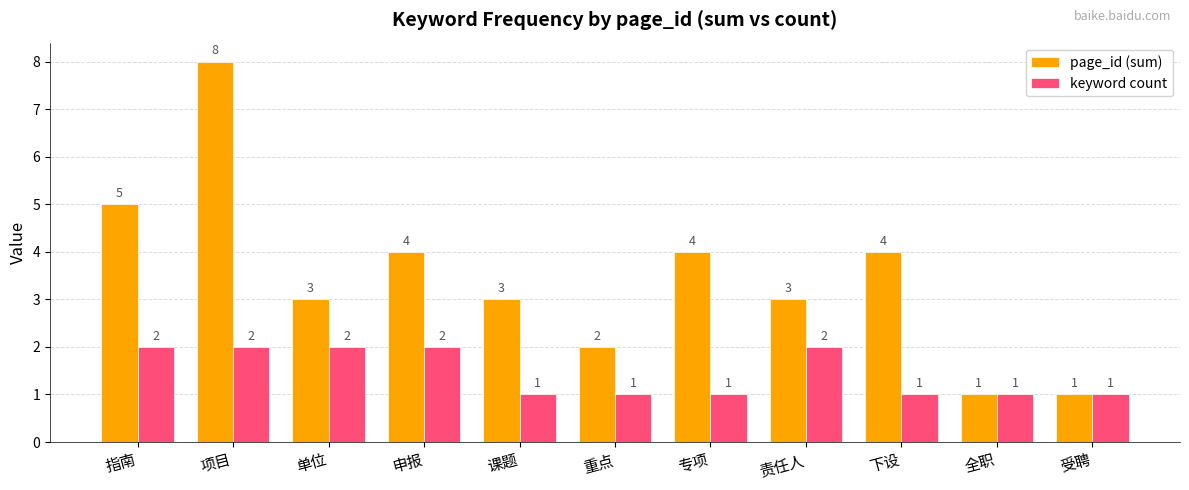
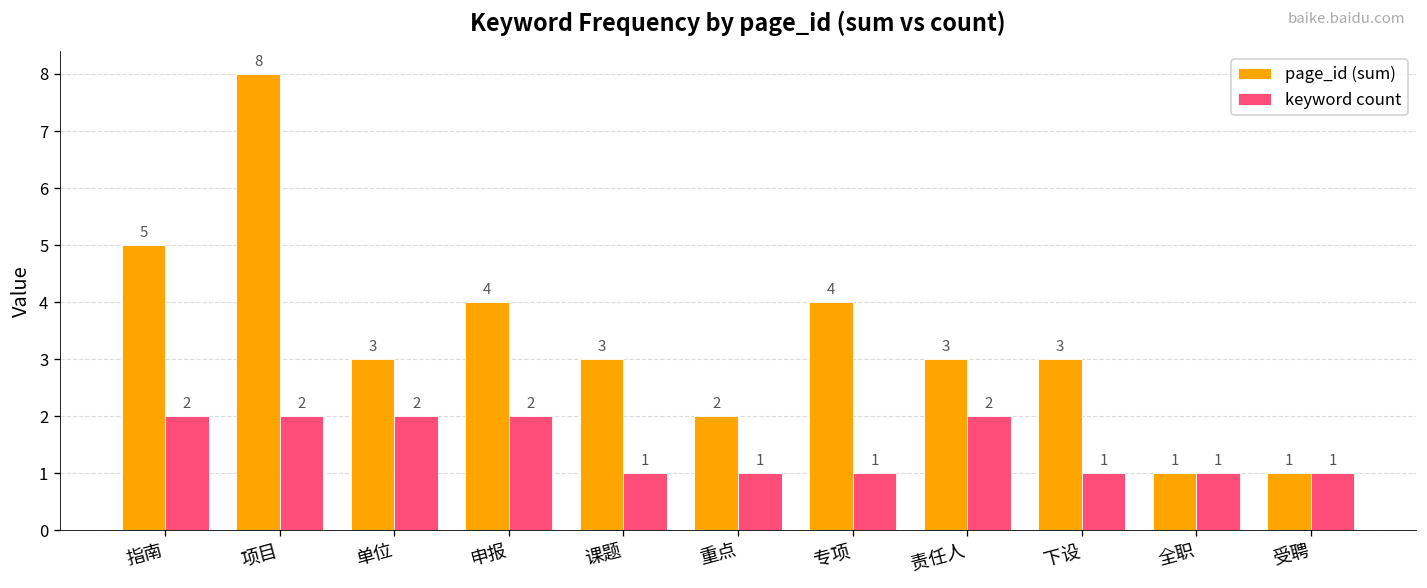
  {
    "page_id (sum)": {
      "指南": 5,
      "项目": 8,
      "单位": 3,
      "申报": 4,
      "课题": 3,
      "重点": 2,
      "专项": 4,
      "责任人": 3,
-     "下设": 4,
+     "下设": 3,
      "全职": 1,
      "受聘": 1
    },
    "keyword count": {
      "指南": 2,
      "项目": 2,
      "单位": 2,
      "申报": 2,
      "课题": 1,
      "重点": 1,
      "专项": 1,
      "责任人": 2,
      "下设": 1,
      "全职": 1,
      "受聘": 1
    }
  }
